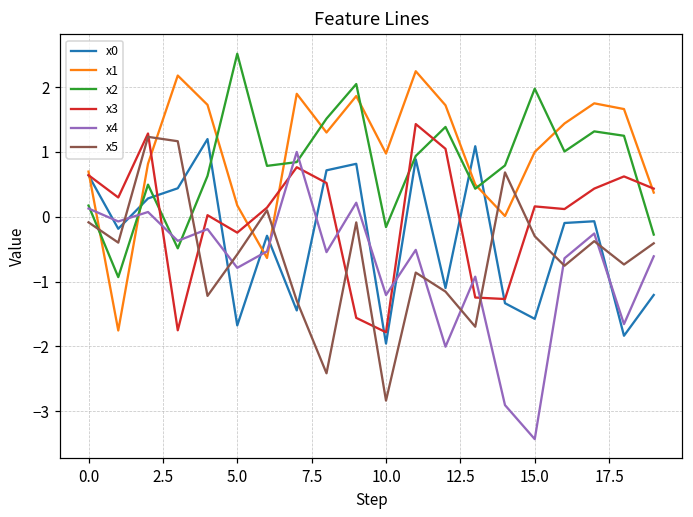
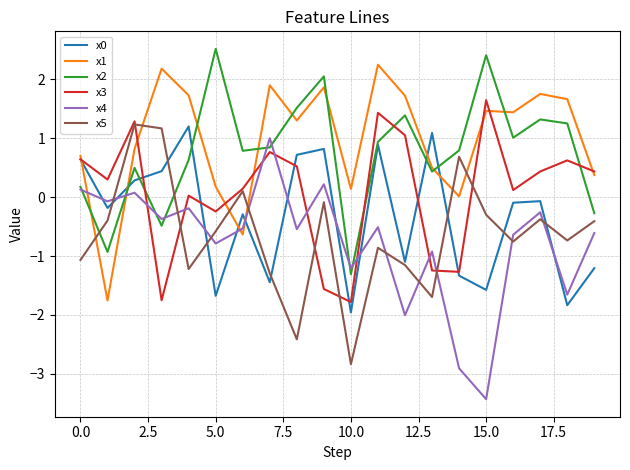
  {
    "x0": {
      "5.0": -1.7,
      "10.0": -2.0,
      "15.0": -1.6
    },
    "x1": {
      "0.0": 0.7,
      "5.0": 0.2,
-     "10.0": 1.0,
-     "15.0": 1.0
+     "10.0": 0.1,
+     "15.0": 1.5
    },
    "x2": {
      "0.0": 0.2,
      "5.0": 2.5,
-     "10.0": -0.2,
-     "15.0": 2.0
+     "10.0": -1.3,
+     "15.0": 2.4
    },
    "x3": {
      "5.0": -0.2,
      "10.0": -1.8,
-     "15.0": 0.2
+     "15.0": 1.6
    },
    "x4": {
      "0.0": 0.1,
      "5.0": -0.8,
      "10.0": -1.2,
      "15.0": -3.4
    },
    "x5": {
-     "0.0": -0.1,
+     "0.0": -1.1,
      "5.0": -0.6,
      "10.0": -2.8,
      "15.0": -0.3
    }
  }
